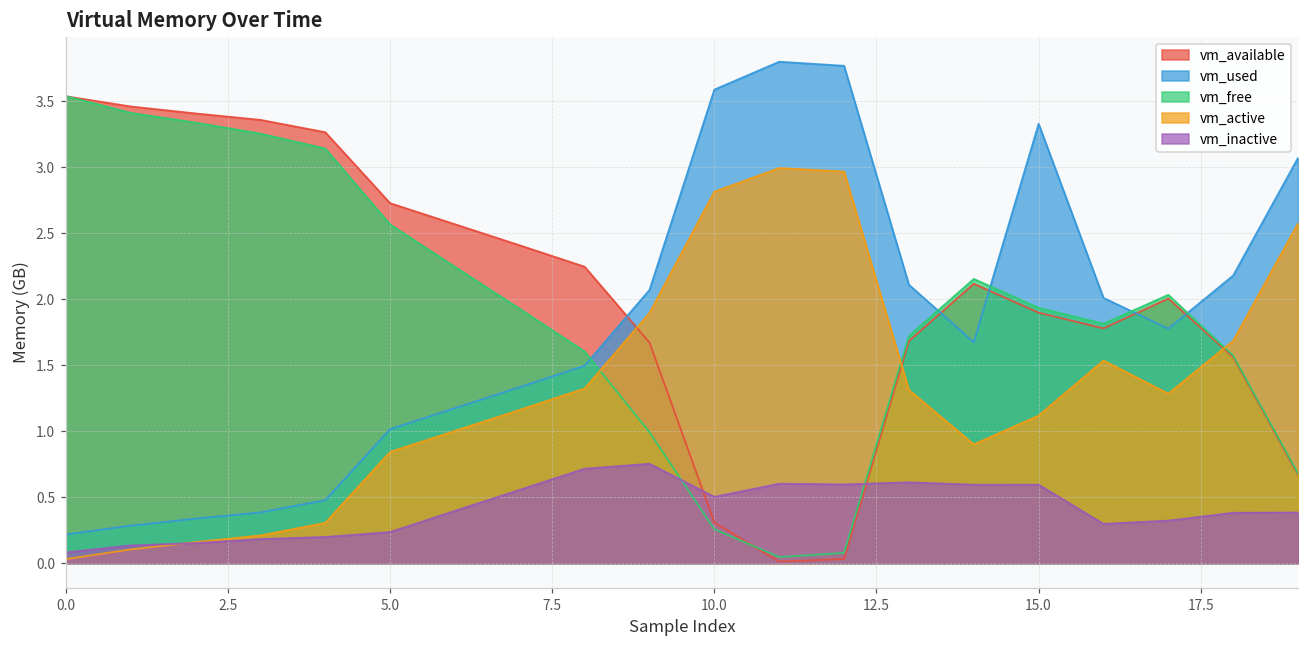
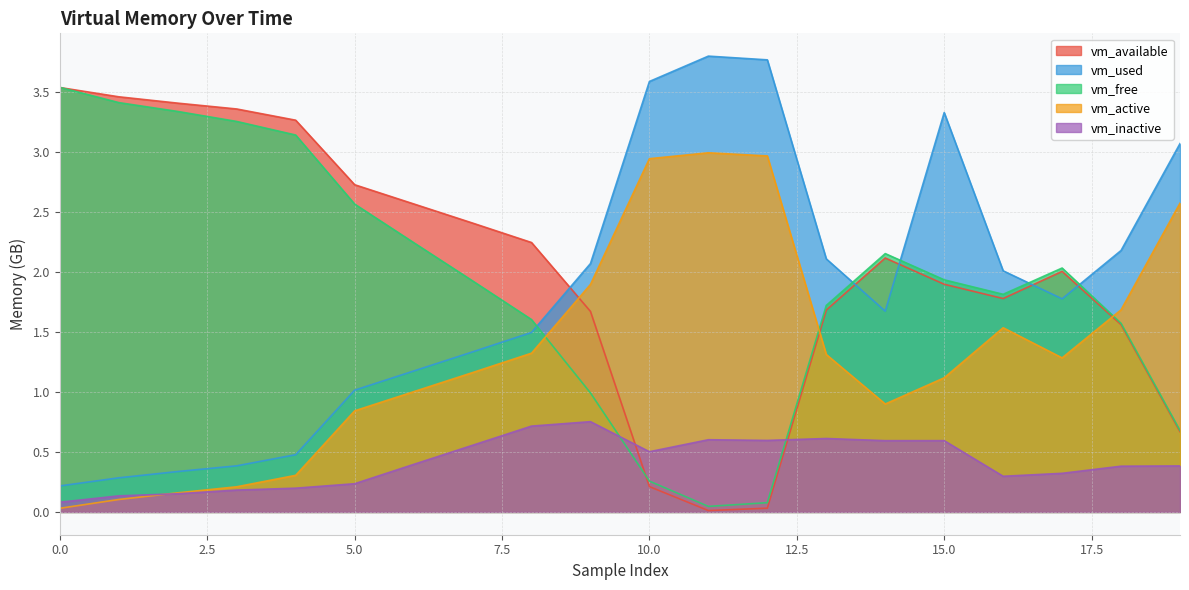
  {
    "vm_available": {
      "5.0": 2.73,
-     "10.0": 0.31,
+     "10.0": 0.21,
      "15.0": 1.90
    },
    "vm_used": {
      "0.0": 0.22,
      "5.0": 1.01,
      "10.0": 3.59,
      "15.0": 3.33
    },
    "vm_free": {
      "5.0": 2.56,
      "10.0": 0.26,
      "15.0": 1.93
    },
    "vm_active": {
      "0.0": 0.03,
      "5.0": 0.84,
-     "10.0": 2.81,
+     "10.0": 2.94,
      "15.0": 1.12
    },
    "vm_inactive": {
      "0.0": 0.08,
      "5.0": 0.24,
      "10.0": 0.50,
      "15.0": 0.59
    }
  }
